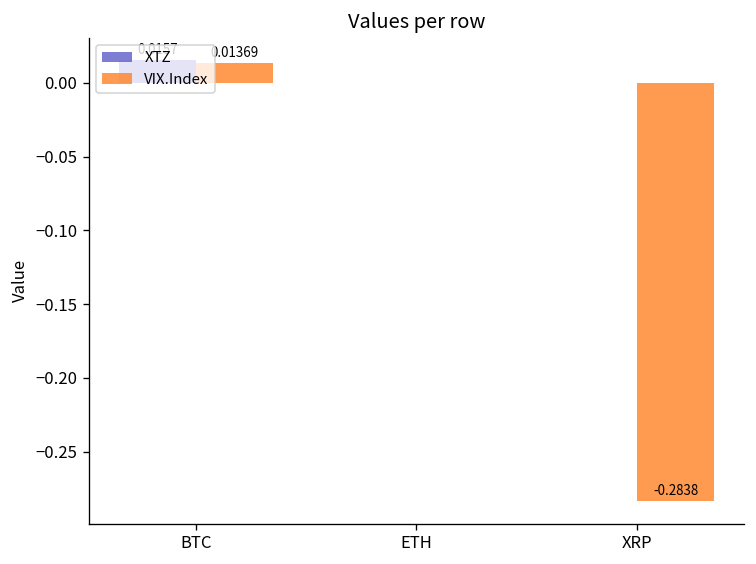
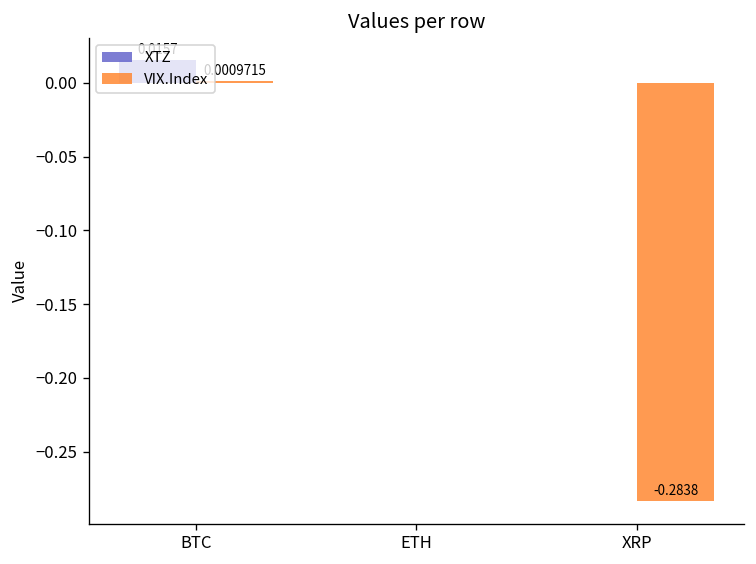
  {
    "XTZ": {
      "ETH": 0.000,
      "XRP": 0.000
    },
    "VIX.Index": {
-     "BTC": 0.014,
+     "BTC": 0.001,
      "ETH": 0.000
    }
  }
